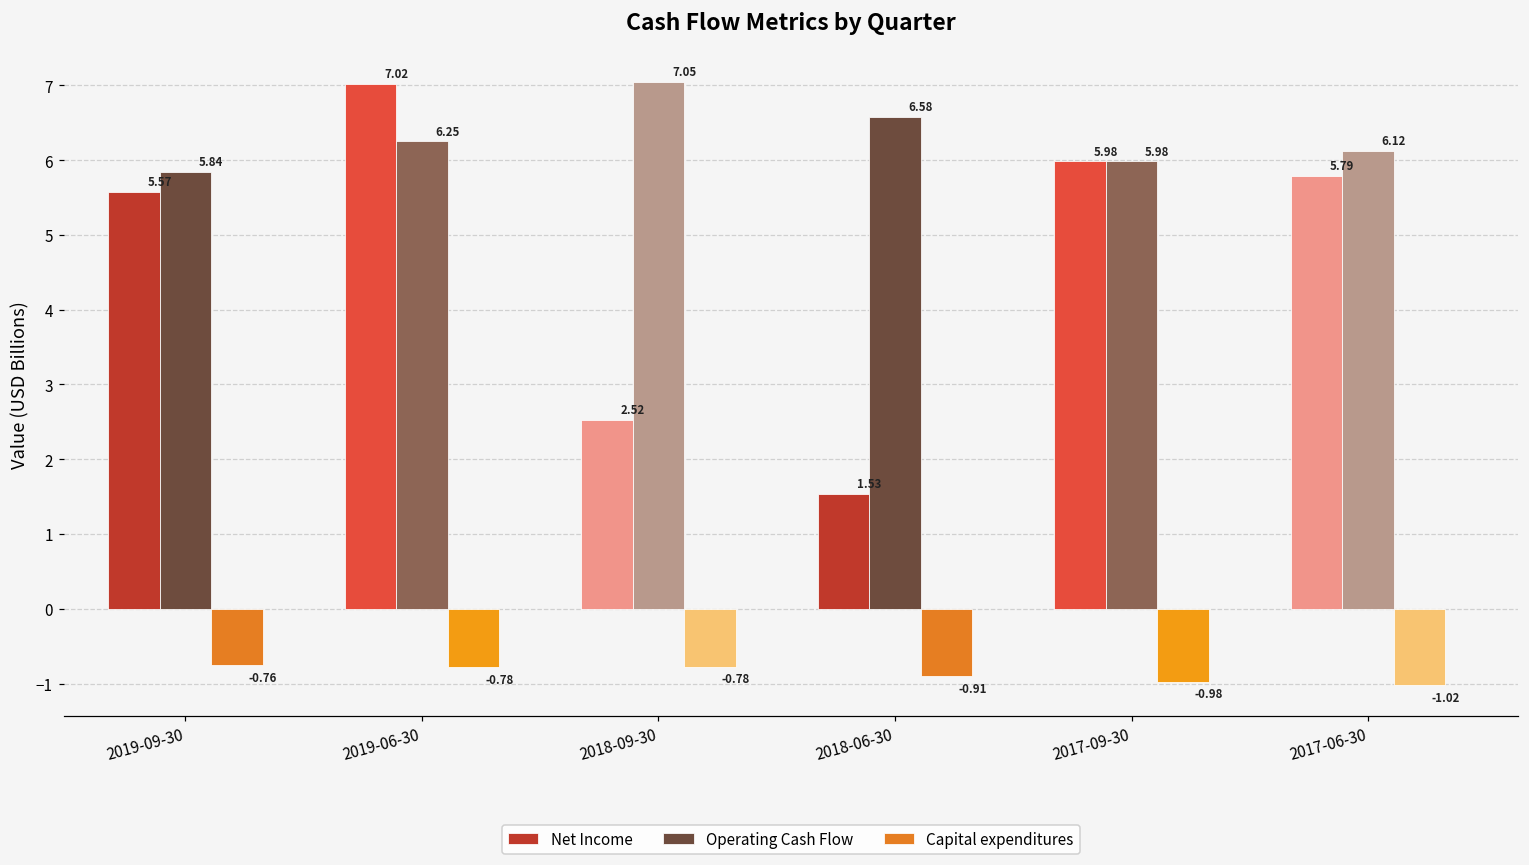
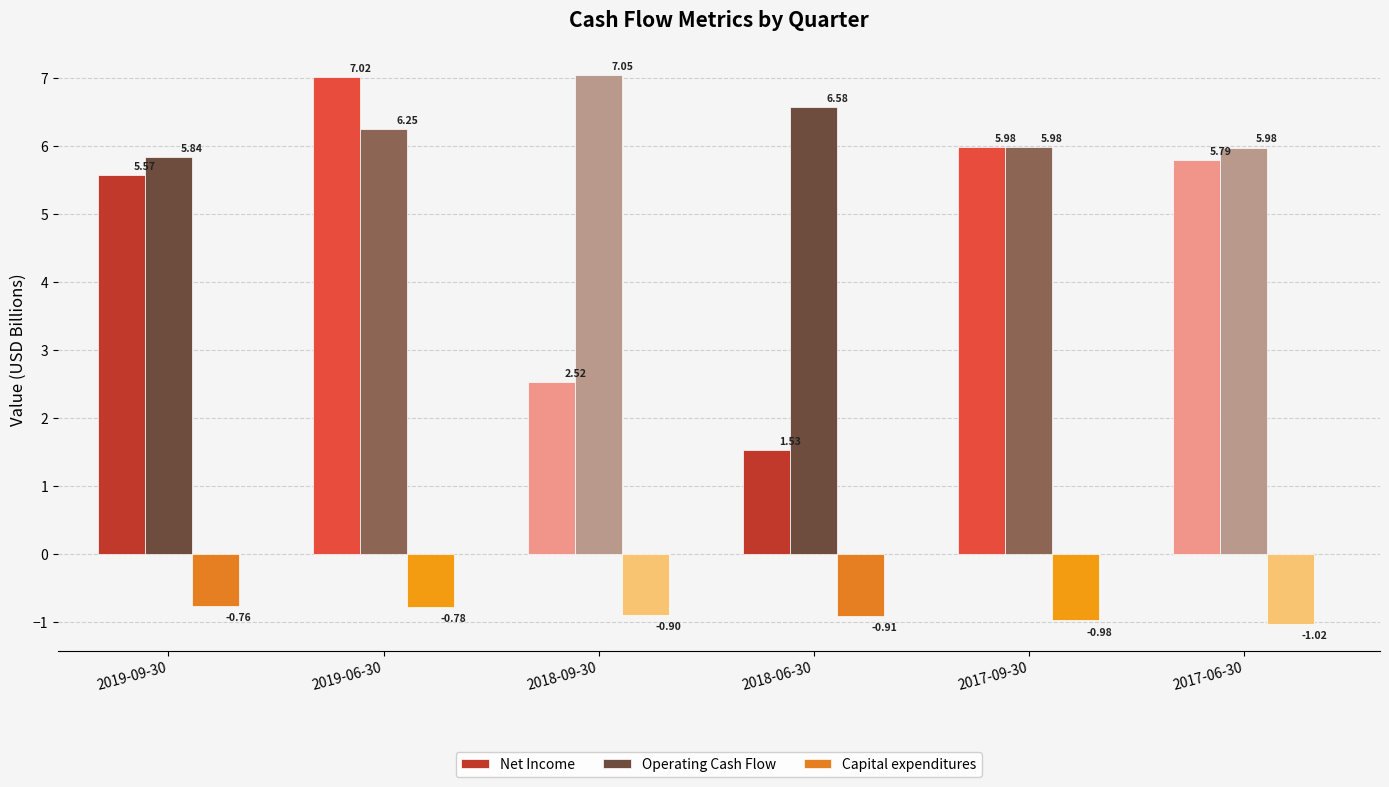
  {
    "Net Income": {
      "2019-09-30": 5.57,
      "2019-06-30": 7.02,
      "2018-09-30": 2.52,
      "2018-06-30": 1.53,
      "2017-09-30": 5.98,
      "2017-06-30": 5.79
    },
    "Operating Cash Flow": {
      "2019-09-30": 5.84,
      "2019-06-30": 6.25,
      "2018-09-30": 7.05,
      "2018-06-30": 6.58,
      "2017-09-30": 5.98,
-     "2017-06-30": 6.12
+     "2017-06-30": 5.98
    },
    "Capital expenditures": {
      "2019-09-30": -0.76,
      "2019-06-30": -0.78,
-     "2018-09-30": -0.78,
+     "2018-09-30": -0.90,
      "2018-06-30": -0.91,
      "2017-09-30": -0.98,
      "2017-06-30": -1.02
    }
  }
